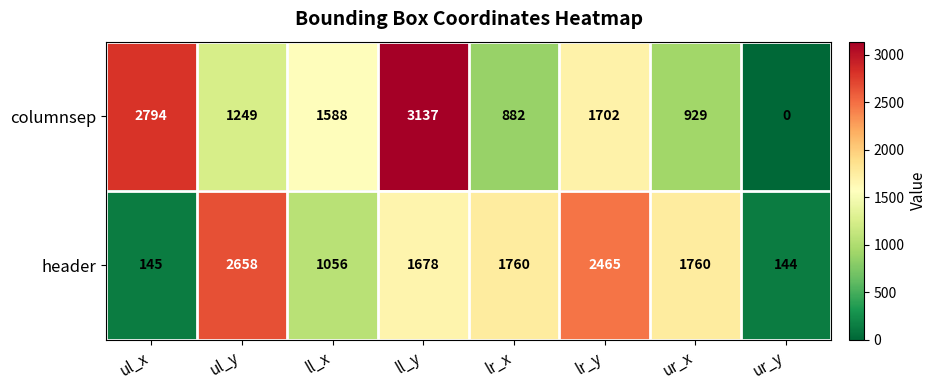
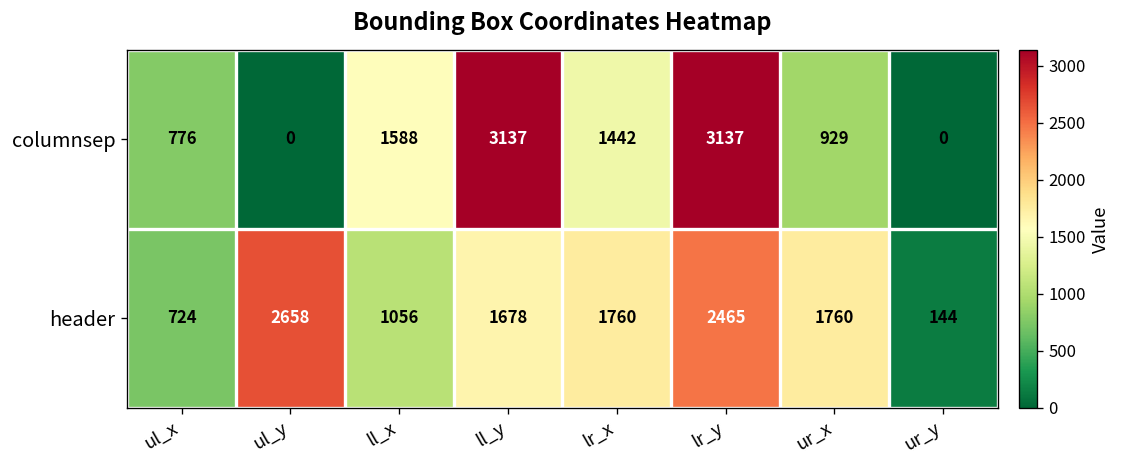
  {
    "columnsep": {
-     "ul_x": 2794,
-     "ul_y": 1249,
+     "ul_x": 776,
+     "ul_y": 0,
      "ll_x": 1588,
      "ll_y": 3137,
-     "lr_x": 882,
-     "lr_y": 1702,
+     "lr_x": 1442,
+     "lr_y": 3137,
      "ur_x": 929,
      "ur_y": 0
    },
    "header": {
-     "ul_x": 145,
+     "ul_x": 724,
      "ul_y": 2658,
      "ll_x": 1056,
      "ll_y": 1678,
      "lr_x": 1760,
      "lr_y": 2465,
      "ur_x": 1760,
      "ur_y": 144
    }
  }
